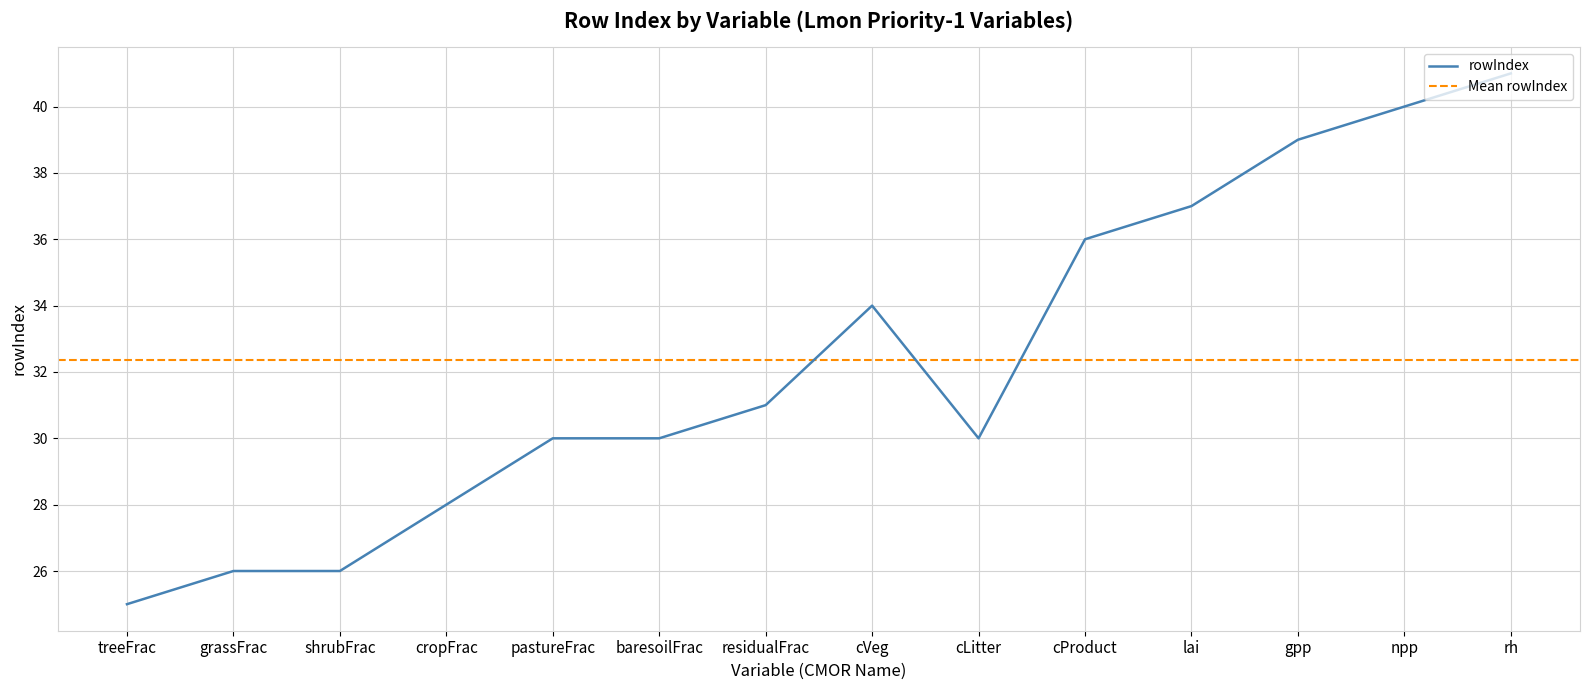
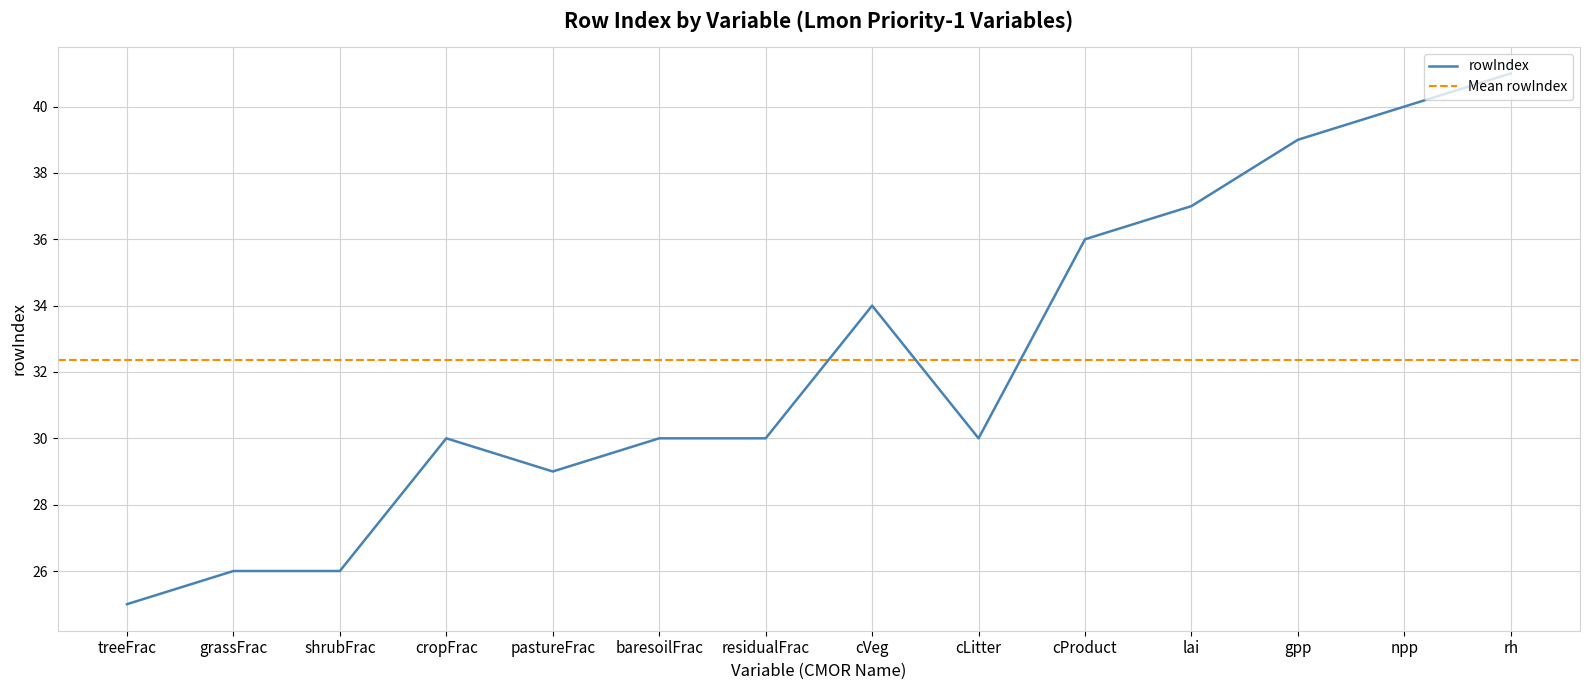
  {
    "treeFrac": 25,
    "grassFrac": 26,
    "shrubFrac": 26,
-   "cropFrac": 28,
-   "pastureFrac": 30,
+   "cropFrac": 30,
+   "pastureFrac": 29,
    "baresoilFrac": 30,
-   "residualFrac": 31,
+   "residualFrac": 30,
    "cVeg": 34,
    "cLitter": 30,
    "cProduct": 36,
    "lai": 37,
    "gpp": 39,
    "npp": 40
  }
